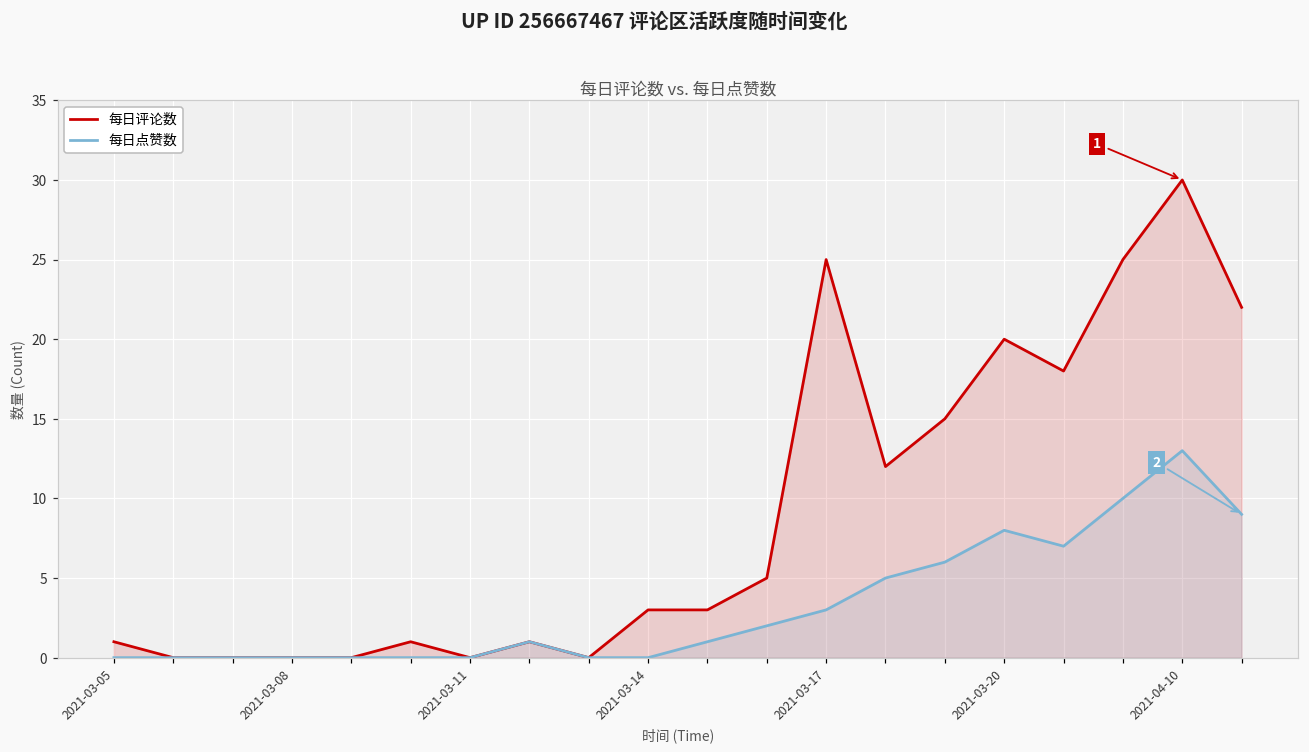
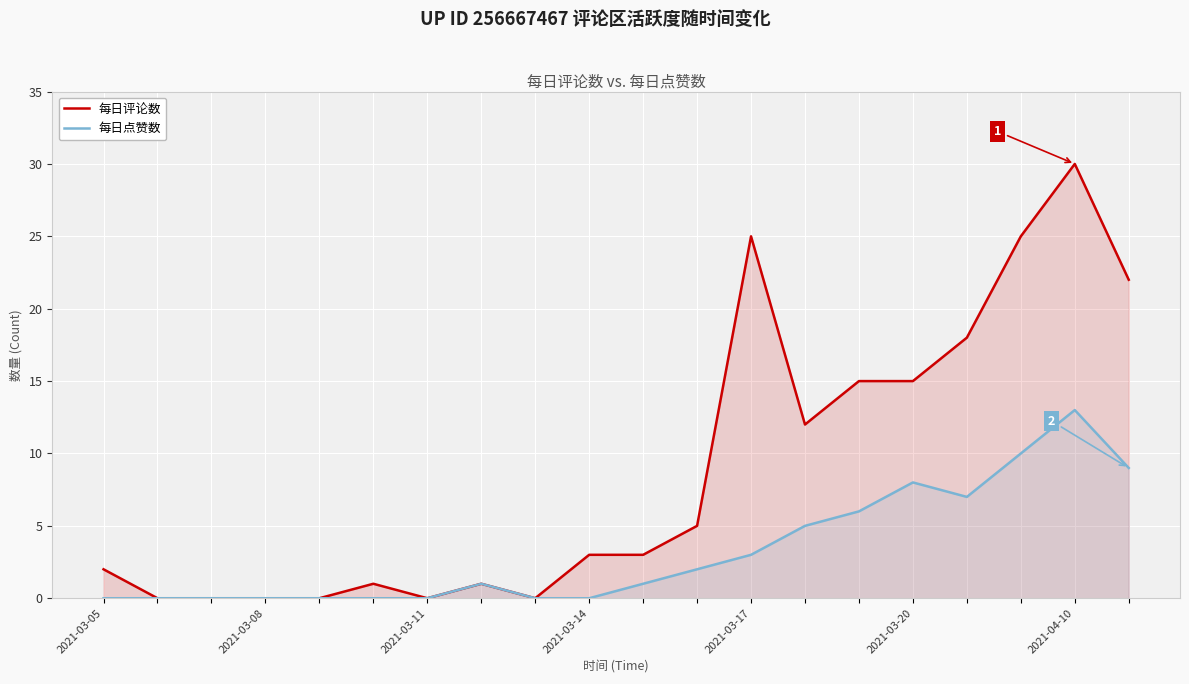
  {
    "每日评论数": {
-     "2021-03-05": 1,
+     "2021-03-05": 2,
      "2021-03-14": 3,
      "2021-03-17": 25,
-     "2021-03-20": 20,
+     "2021-03-20": 15,
      "2021-04-10": 30
    },
    "每日点赞数": {
      "2021-03-05": 0,
      "2021-03-14": 0,
      "2021-03-17": 3,
      "2021-03-20": 8
    }
  }
